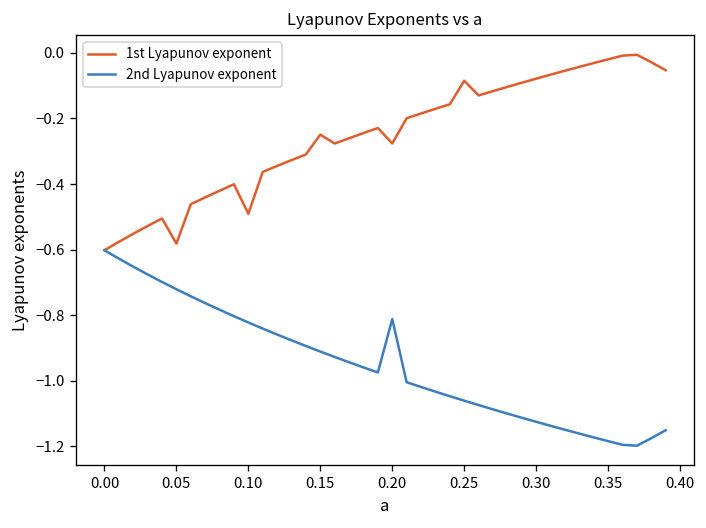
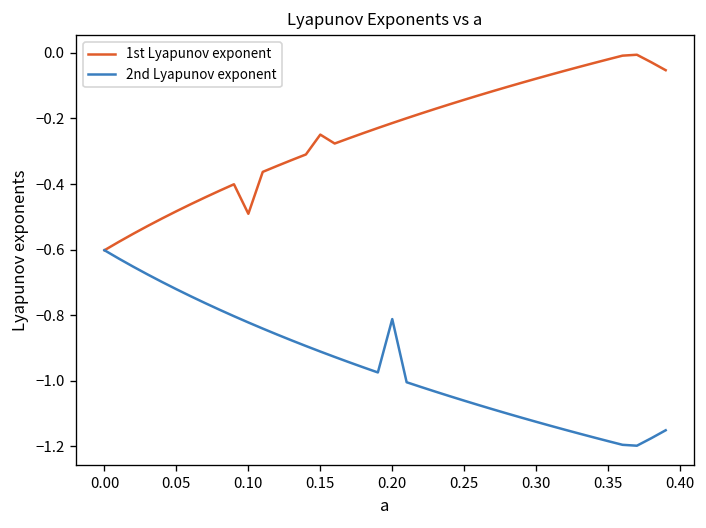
  {
    "1st Lyapunov exponent": {
-     "0.05": -0.58,
+     "0.05": -0.48,
      "0.10": -0.49,
      "0.15": -0.25,
-     "0.20": -0.28,
-     "0.25": -0.09,
+     "0.20": -0.21,
+     "0.25": -0.14,
      "0.30": -0.08,
      "0.35": -0.02
    },
    "2nd Lyapunov exponent": {
      "0.05": -0.72,
      "0.10": -0.82,
      "0.15": -0.91,
      "0.20": -0.81,
      "0.25": -1.06,
      "0.30": -1.13,
      "0.35": -1.18
    }
  }
